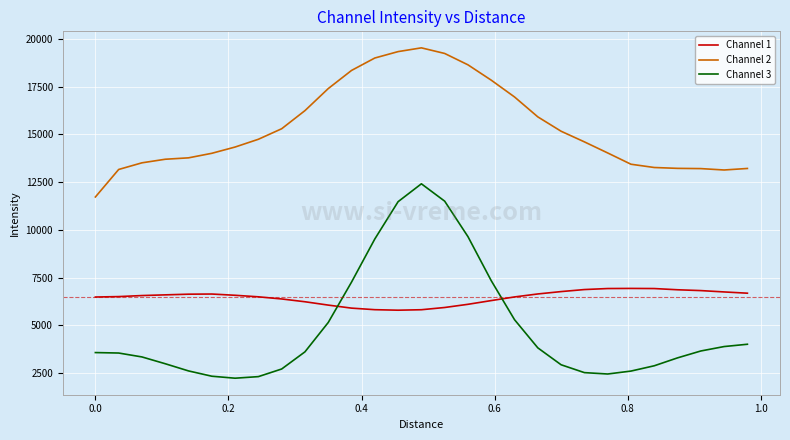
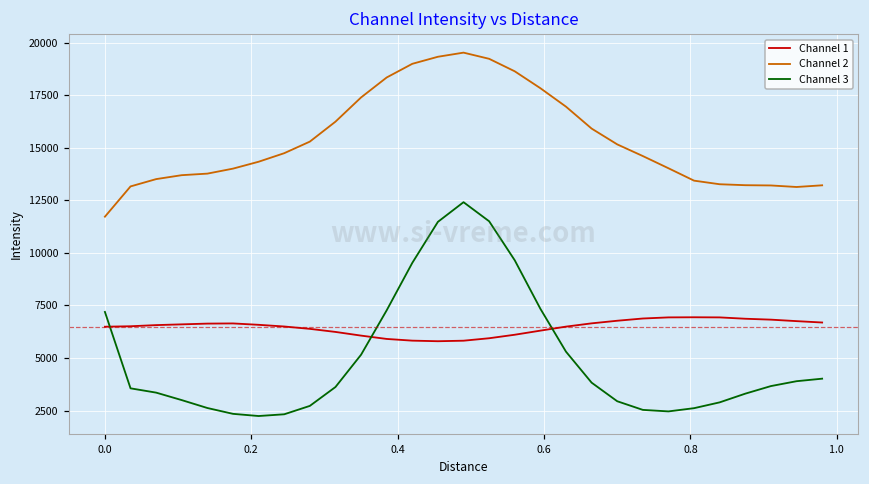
  {
    "Channel 1": {
      "0.0": 6500
    },
    "Channel 2": {
      "0.0": 11700
    },
    "Channel 3": {
-     "0.0": 3600
+     "0.0": 7200
    }
  }
